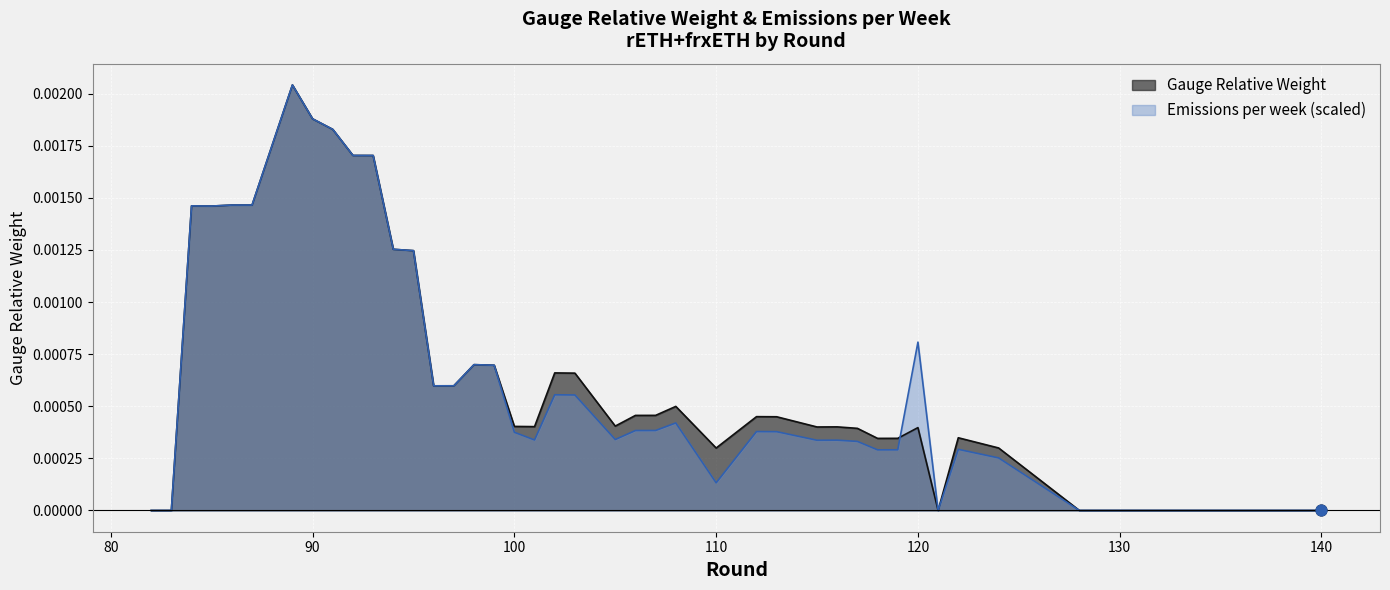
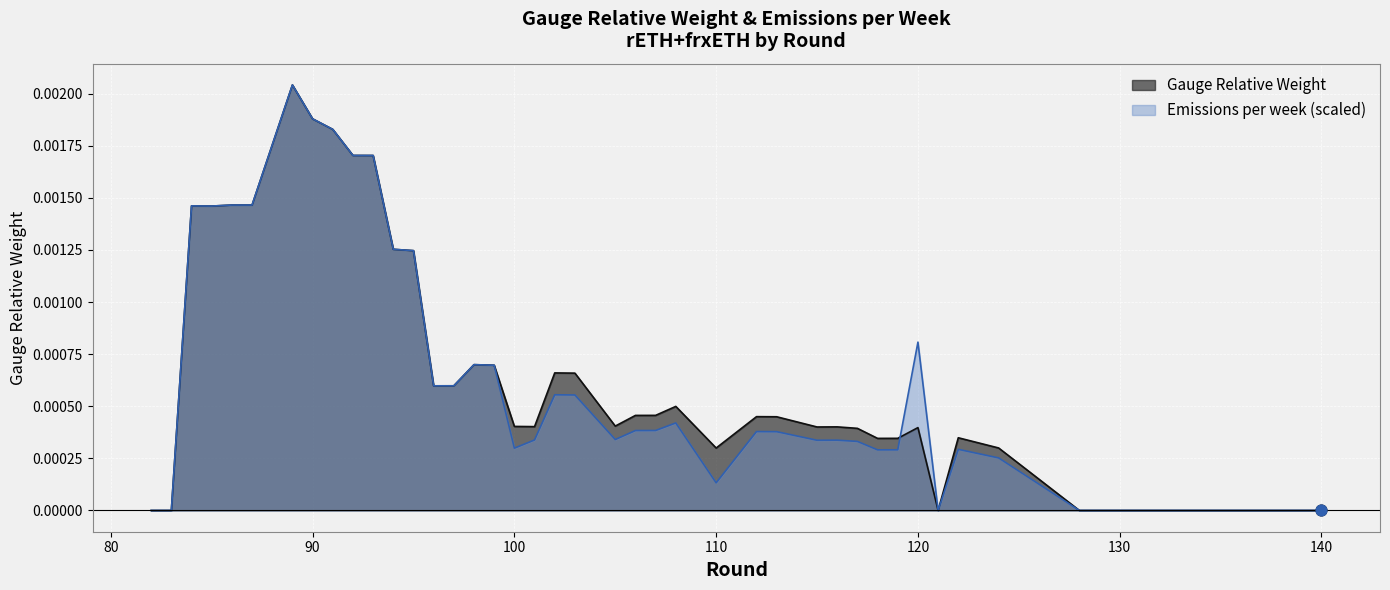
  {
    "Emissions per week (scaled)": {
-     "100": 0.00038,
+     "100": 0.00030,
      "110": 0.00013,
      "120": 0.00081
    }
  }
